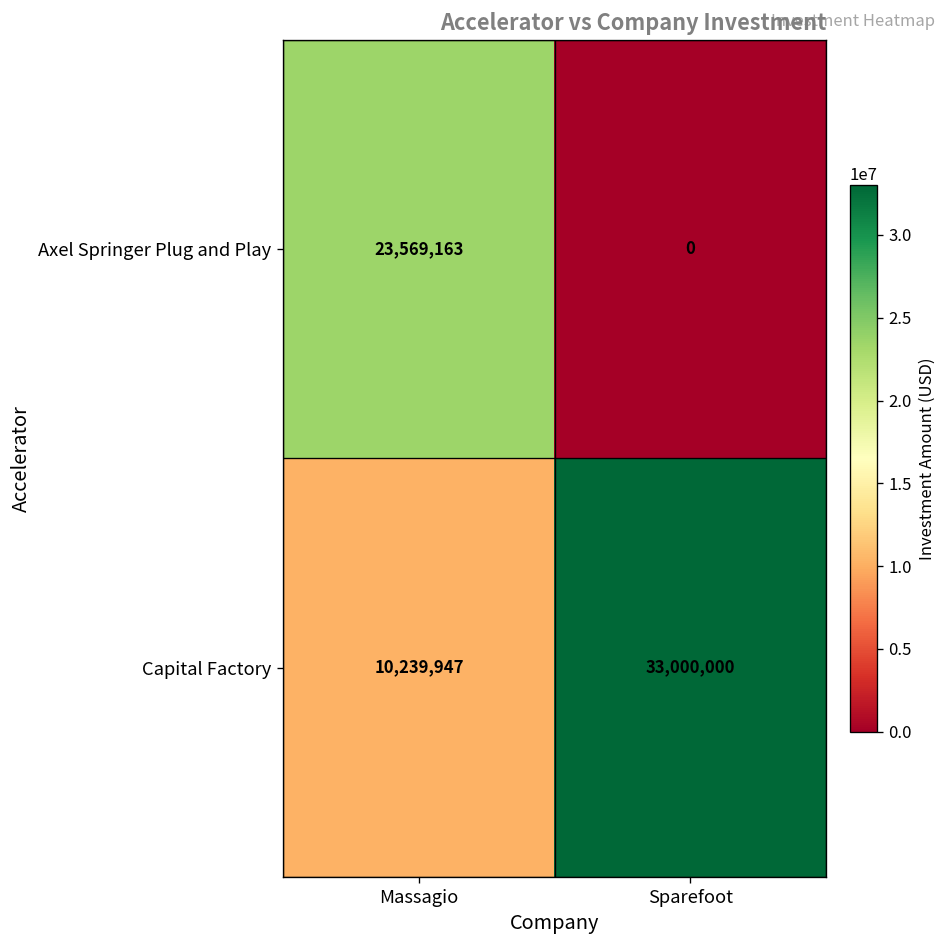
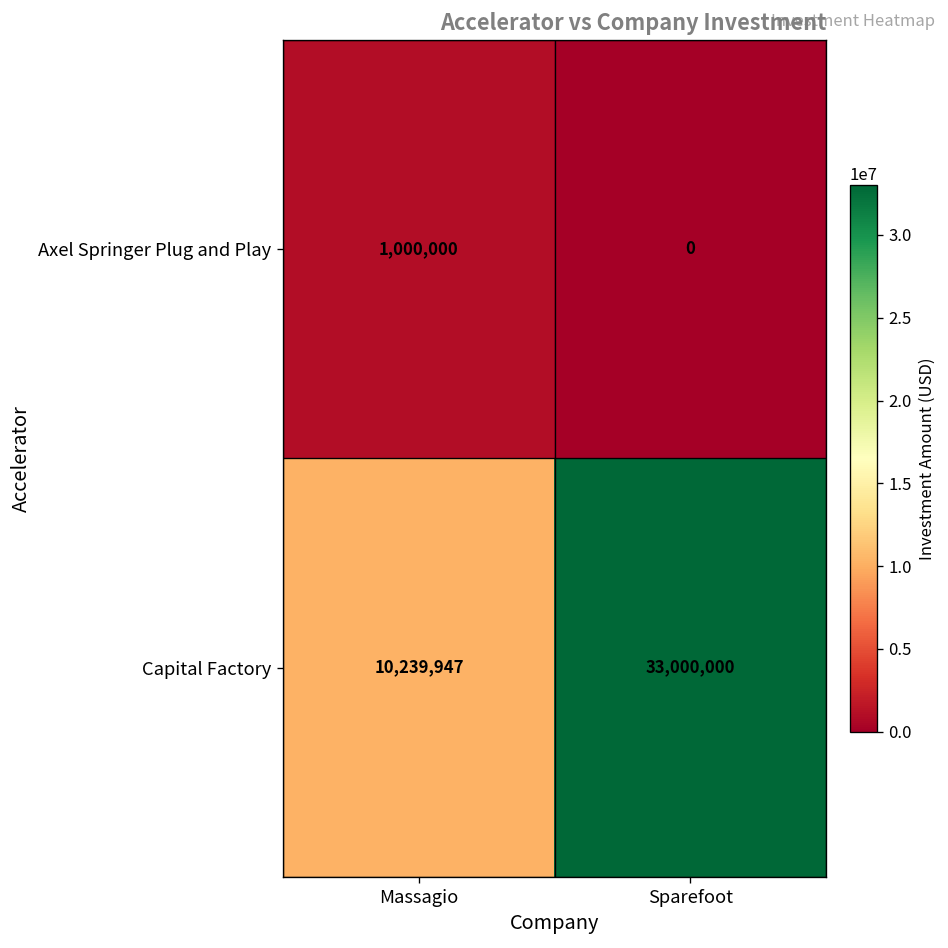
  {
    "Axel Springer Plug and Play": {
-     "Massagio": "23,569,163",
+     "Massagio": "1,000,000",
      "Sparefoot": "0"
    },
    "Capital Factory": {
      "Massagio": "10,239,947",
      "Sparefoot": "33,000,000"
    }
  }
